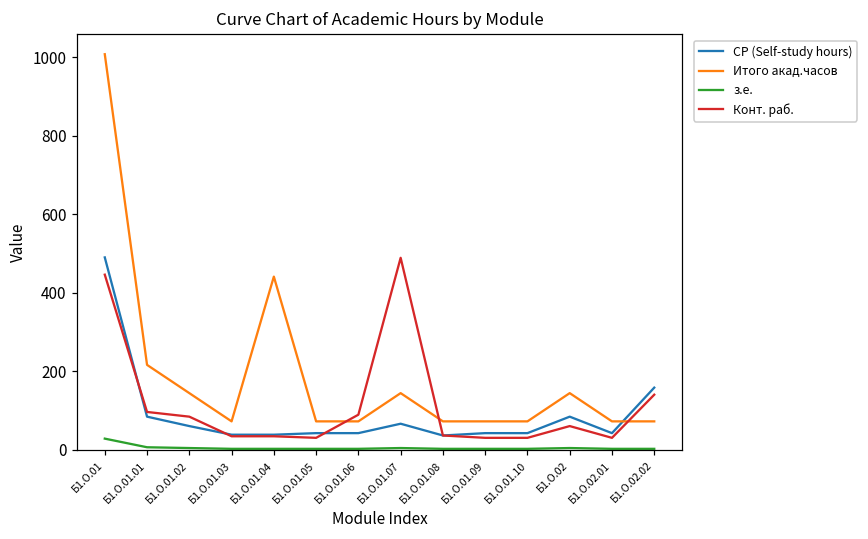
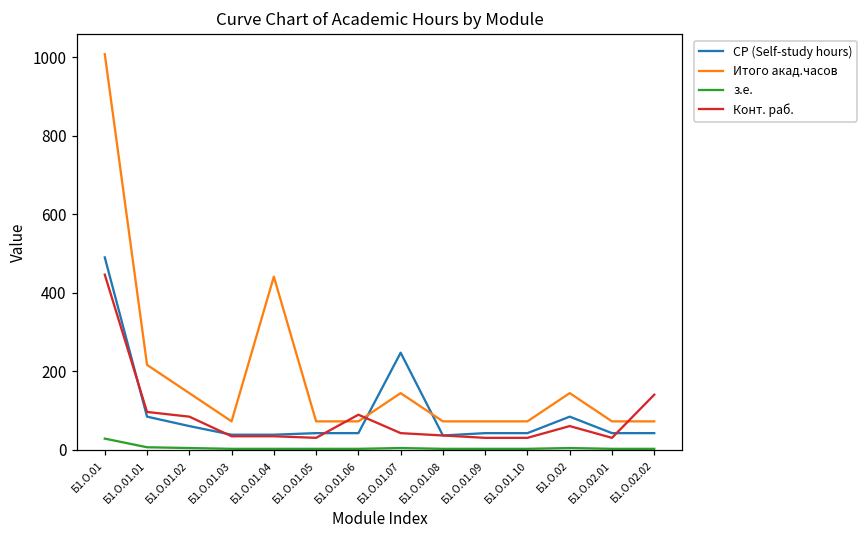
  {
    "СР (Self-study hours)": {
      "Б1.О.01": 490,
      "Б1.О.01.01": 80,
      "Б1.О.01.02": 60,
      "Б1.О.01.05": 40,
      "Б1.О.01.06": 40,
-     "Б1.О.01.07": 70,
+     "Б1.О.01.07": 250,
      "Б1.О.01.09": 40,
      "Б1.О.01.10": 40,
      "Б1.О.02": 80,
      "Б1.О.02.01": 40,
-     "Б1.О.02.02": 160
+     "Б1.О.02.02": 40
    },
    "Итого акад.часов": {
      "Б1.О.01": 1010,
      "Б1.О.01.01": 220,
      "Б1.О.01.02": 140,
      "Б1.О.01.03": 70,
      "Б1.О.01.04": 440,
      "Б1.О.01.05": 70,
      "Б1.О.01.06": 70,
      "Б1.О.01.07": 140,
      "Б1.О.01.08": 70,
      "Б1.О.01.09": 70,
      "Б1.О.01.10": 70,
      "Б1.О.02": 140,
      "Б1.О.02.01": 70,
      "Б1.О.02.02": 70
    },
    "з.е.": {
      "Б1.О.01": 30,
      "Б1.О.01.01": 10,
      "Б1.О.01.02": 0,
      "Б1.О.01.03": 0,
      "Б1.О.01.04": 0,
      "Б1.О.01.05": 0,
      "Б1.О.01.06": 0,
      "Б1.О.01.07": 0,
      "Б1.О.01.08": 0,
      "Б1.О.01.09": 0,
      "Б1.О.01.10": 0,
      "Б1.О.02": 0,
      "Б1.О.02.01": 0,
      "Б1.О.02.02": 0
    },
    "Конт. раб.": {
      "Б1.О.01": 450,
      "Б1.О.01.01": 100,
      "Б1.О.01.02": 80,
      "Б1.О.01.05": 30,
      "Б1.О.01.06": 90,
-     "Б1.О.01.07": 490,
+     "Б1.О.01.07": 40,
      "Б1.О.01.09": 30,
      "Б1.О.01.10": 30,
      "Б1.О.02": 60,
      "Б1.О.02.01": 30,
      "Б1.О.02.02": 140
    }
  }
